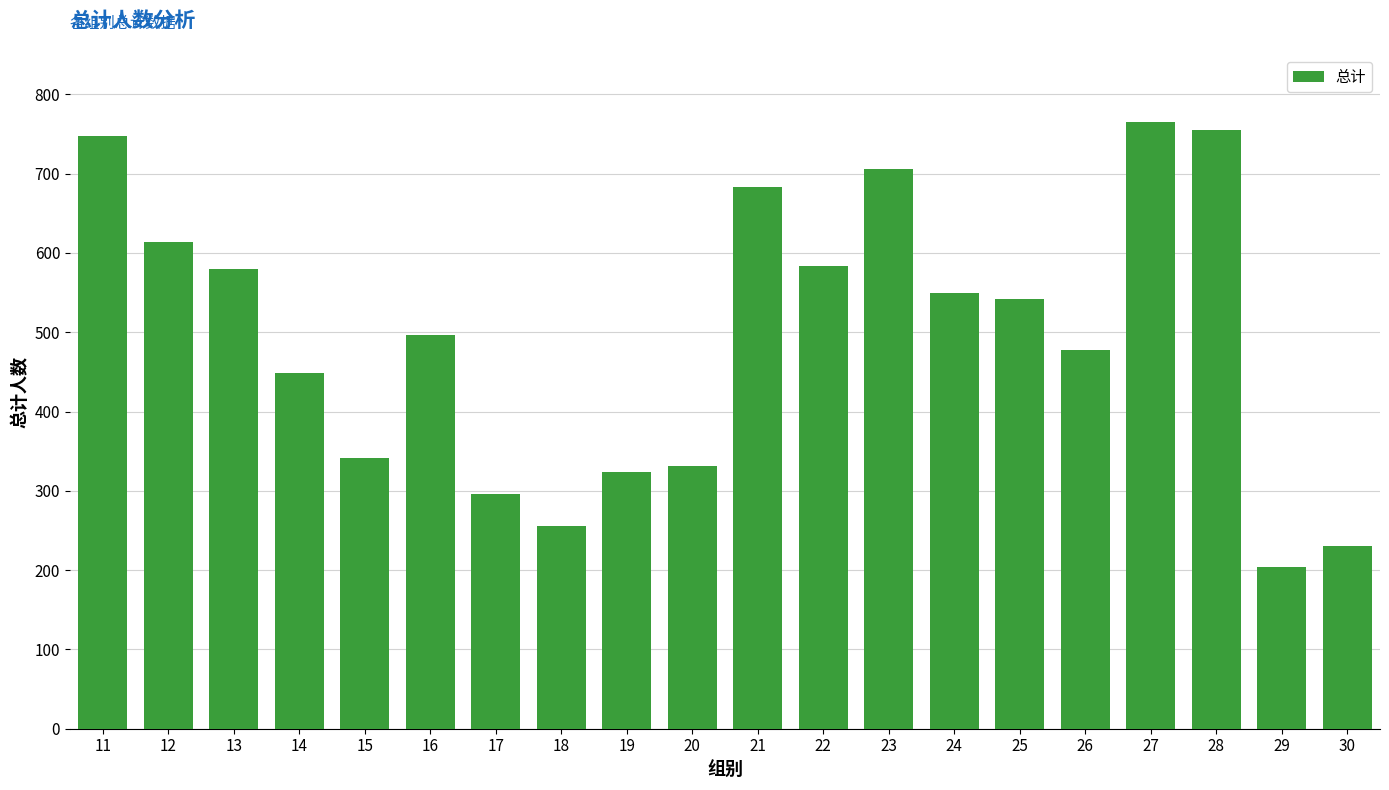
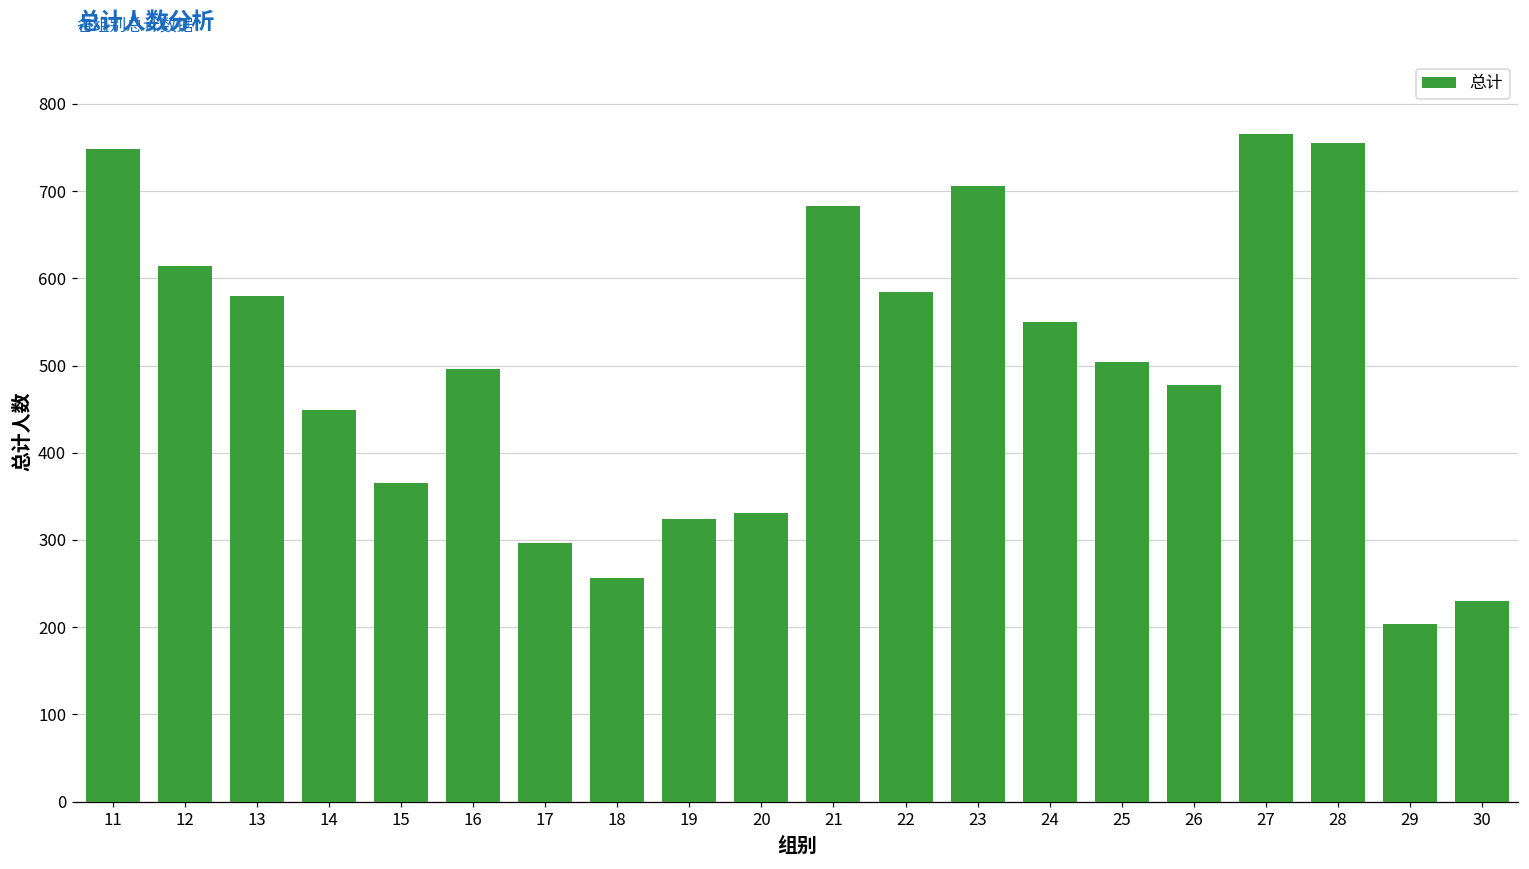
  {
    "11": 750,
    "12": 610,
    "13": 580,
    "14": 450,
-   "15": 340,
+   "15": 370,
    "16": 500,
    "17": 300,
    "18": 260,
    "19": 320,
    "20": 330,
    "21": 680,
    "22": 580,
    "23": 710,
    "24": 550,
-   "25": 540,
+   "25": 500,
    "26": 480,
    "27": 770,
    "28": 760,
    "29": 200,
    "30": 230
  }
